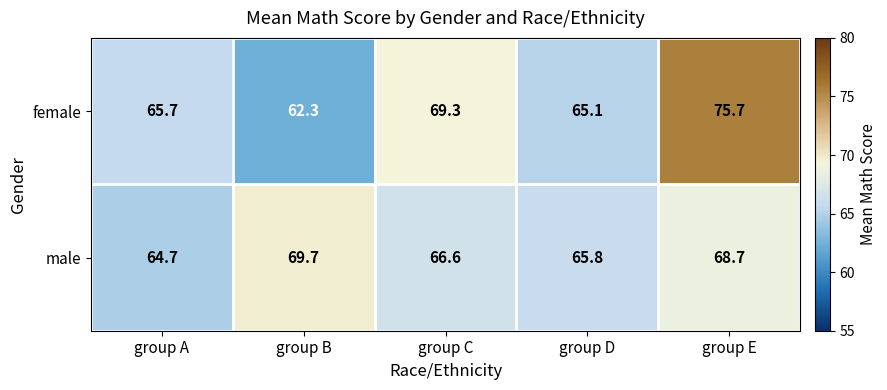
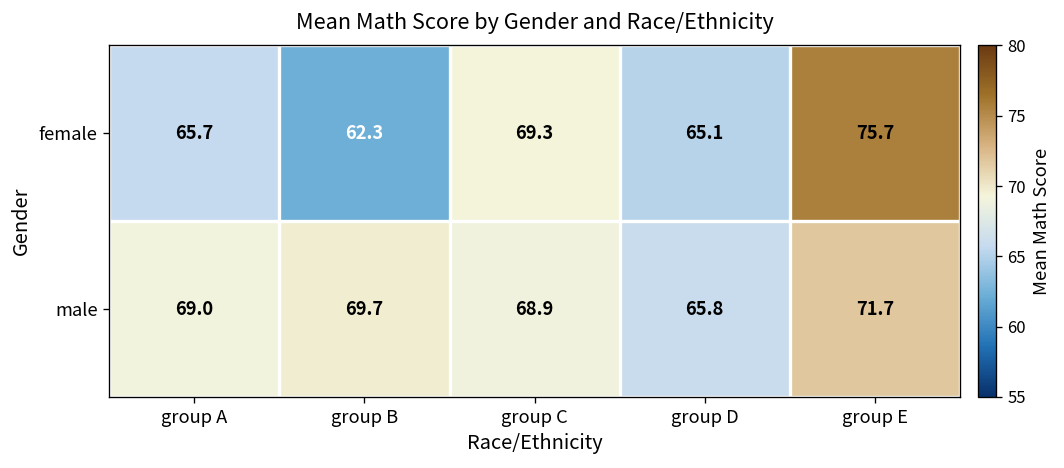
  {
    "female": {
      "group A": 65.7,
      "group B": 62.3,
      "group C": 69.3,
      "group D": 65.1,
      "group E": 75.7
    },
    "male": {
-     "group A": 64.7,
+     "group A": 69.0,
      "group B": 69.7,
-     "group C": 66.6,
+     "group C": 68.9,
      "group D": 65.8,
-     "group E": 68.7
+     "group E": 71.7
    }
  }
